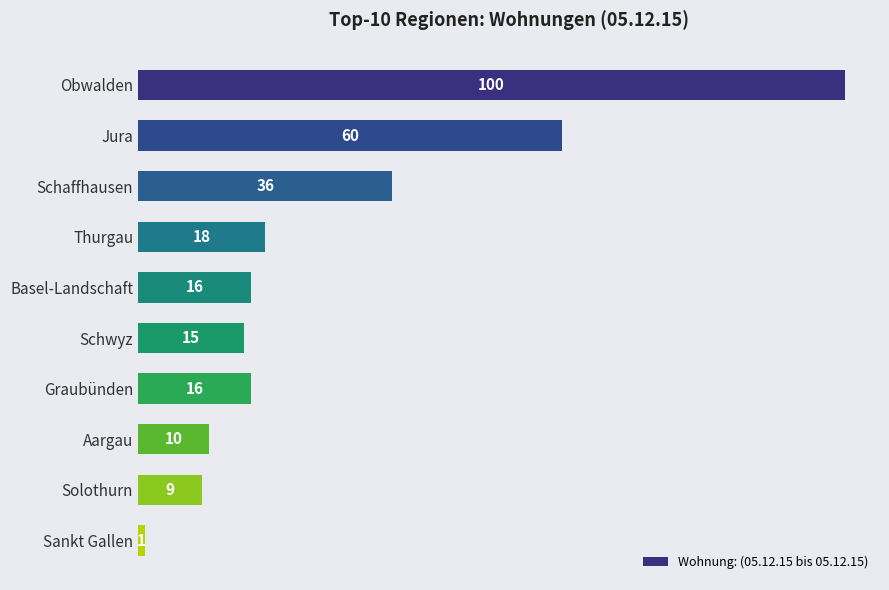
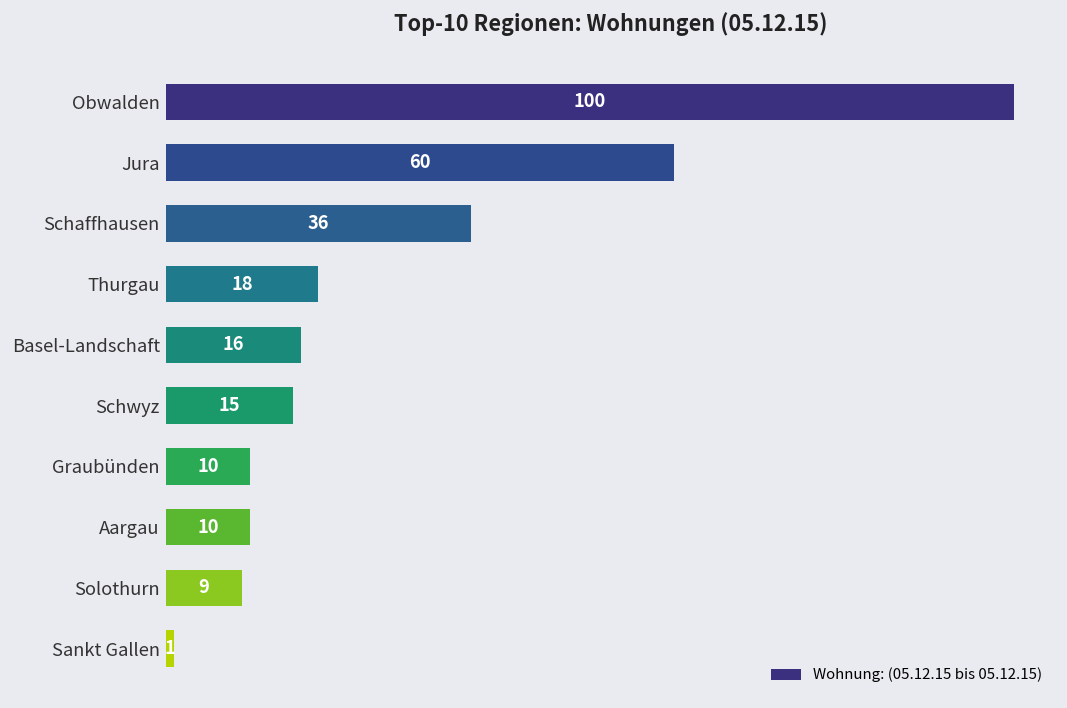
  {
    "Obwalden": 100,
    "Jura": 60,
    "Schaffhausen": 36,
    "Thurgau": 18,
    "Basel-Landschaft": 16,
    "Schwyz": 15,
-   "Graubünden": 16,
+   "Graubünden": 10,
    "Aargau": 10,
    "Solothurn": 9,
    "Sankt Gallen": 1
  }
